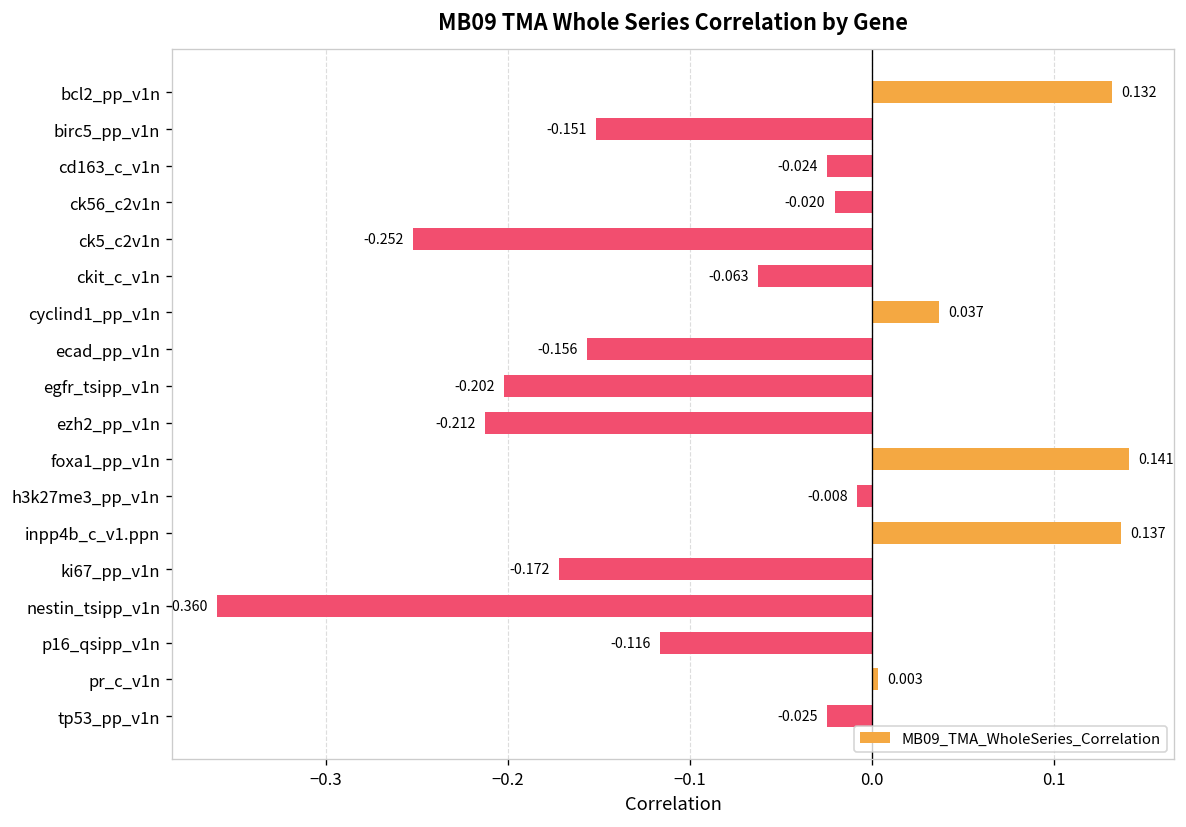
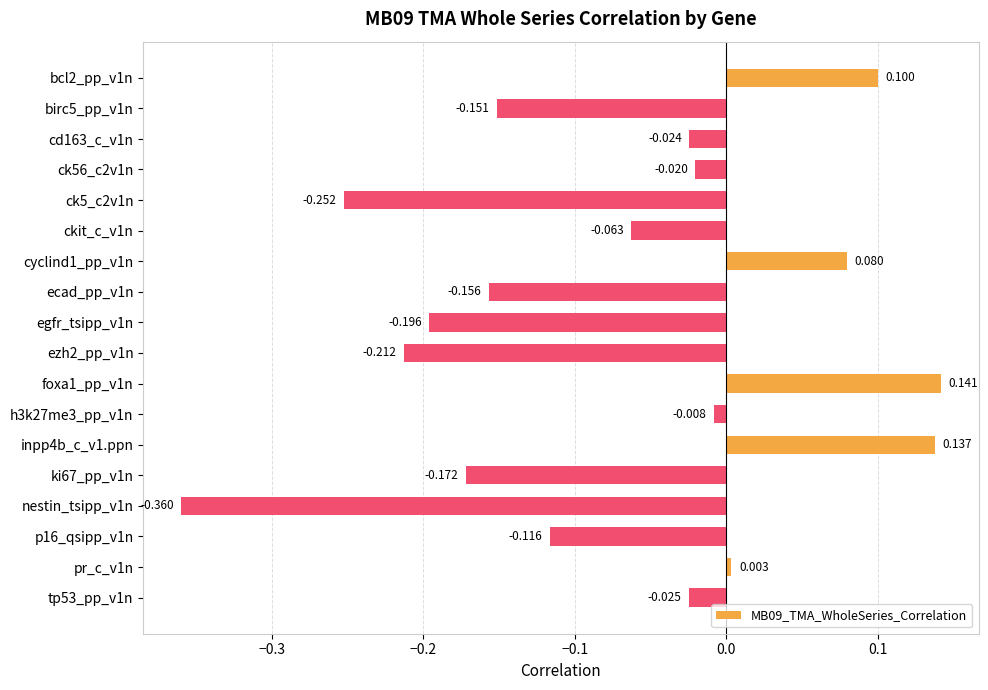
  {
-   "bcl2_pp_v1n": 0.132,
+   "bcl2_pp_v1n": 0.100,
    "birc5_pp_v1n": -0.151,
    "cd163_c_v1n": -0.024,
    "ck56_c2v1n": -0.020,
    "ck5_c2v1n": -0.252,
    "ckit_c_v1n": -0.063,
-   "cyclind1_pp_v1n": 0.037,
+   "cyclind1_pp_v1n": 0.080,
    "ecad_pp_v1n": -0.156,
-   "egfr_tsipp_v1n": -0.202,
+   "egfr_tsipp_v1n": -0.196,
    "ezh2_pp_v1n": -0.212,
    "foxa1_pp_v1n": 0.141,
    "h3k27me3_pp_v1n": -0.008,
    "inpp4b_c_v1.ppn": 0.137,
    "ki67_pp_v1n": -0.172,
    "nestin_tsipp_v1n": -0.360,
    "p16_qsipp_v1n": -0.116,
    "pr_c_v1n": 0.003,
    "tp53_pp_v1n": -0.025
  }
